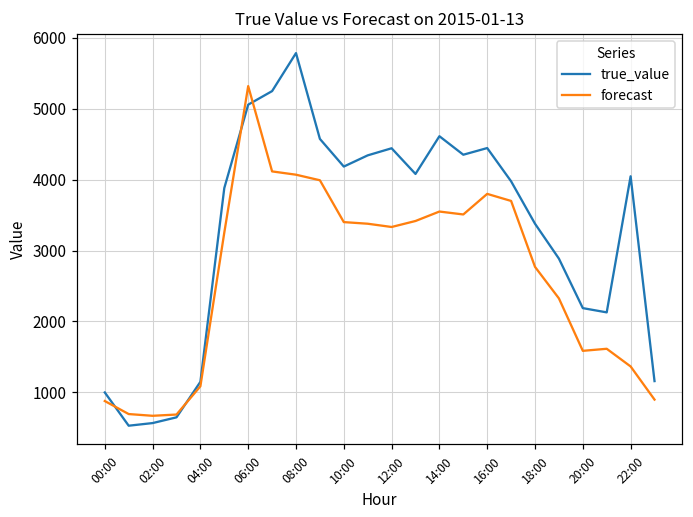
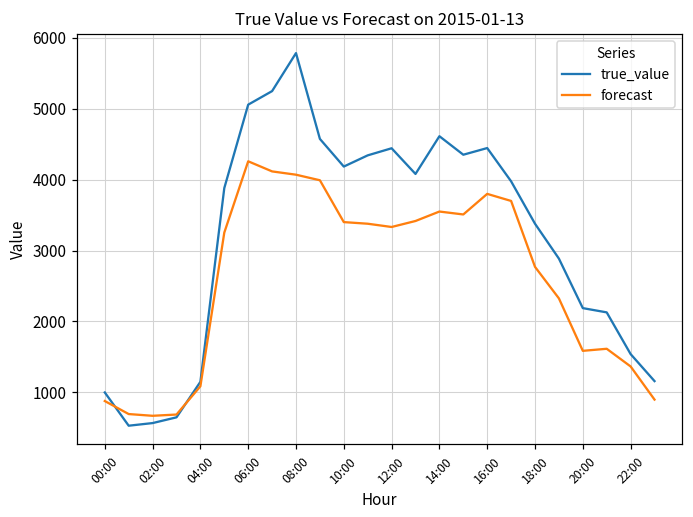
  {
    "true_value": {
      "00:00": 1000,
      "02:00": 600,
      "04:00": 1100,
      "06:00": 5100,
      "08:00": 5800,
      "10:00": 4200,
      "12:00": 4400,
      "14:00": 4600,
      "16:00": 4400,
      "18:00": 3400,
      "20:00": 2200,
-     "22:00": 4000
+     "22:00": 1500
    },
    "forecast": {
      "00:00": 900,
      "02:00": 700,
      "04:00": 1100,
-     "06:00": 5300,
+     "06:00": 4300,
      "08:00": 4100,
      "10:00": 3400,
      "12:00": 3300,
      "14:00": 3500,
      "16:00": 3800,
      "18:00": 2800,
      "20:00": 1600,
      "22:00": 1400
    }
  }
